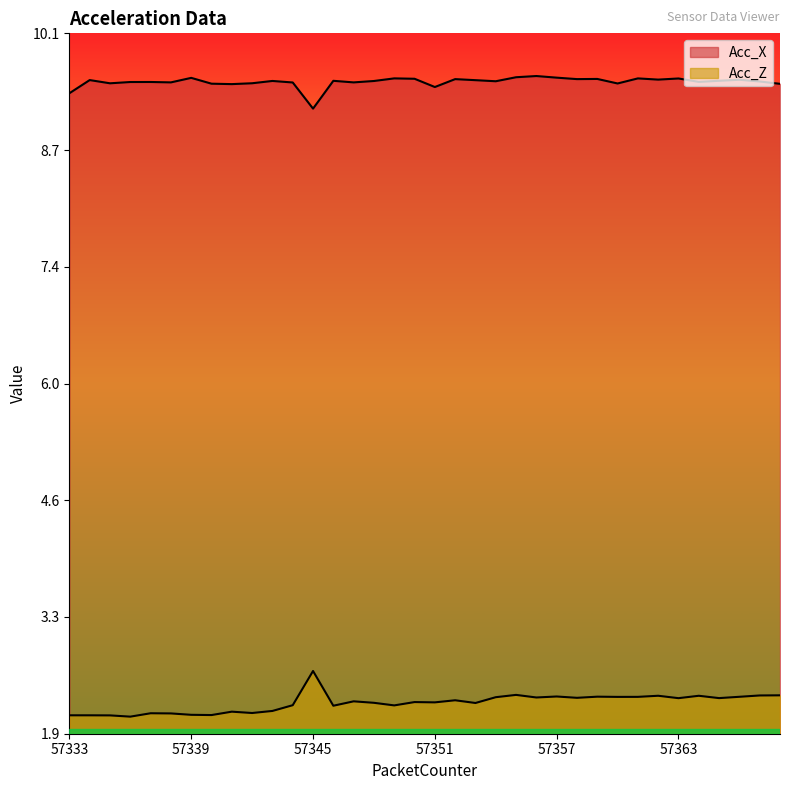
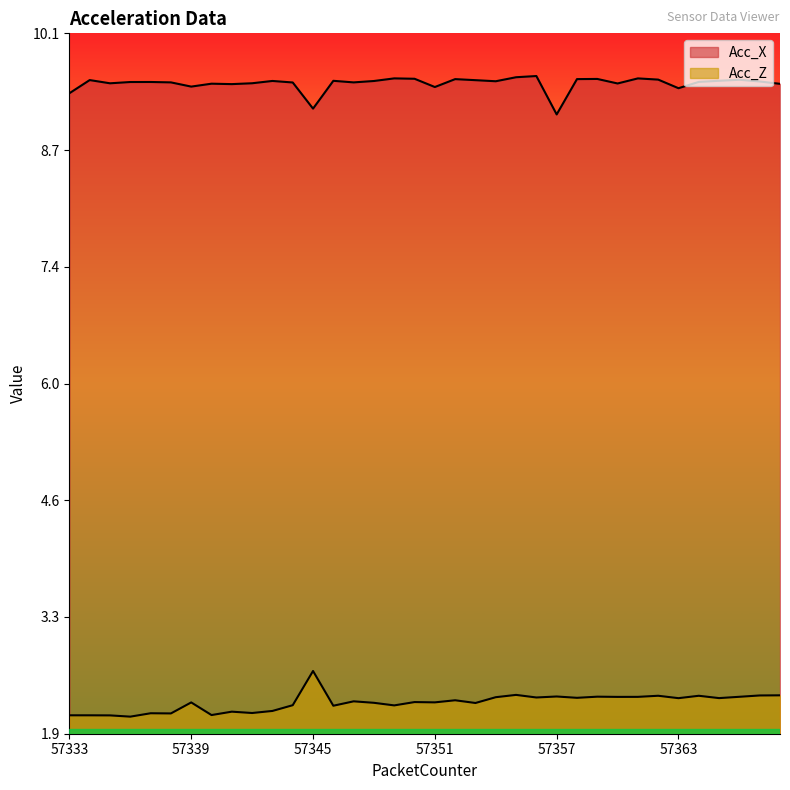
  {
    "Acc_X": {
      "57333": 9.4,
-     "57339": 9.6,
+     "57339": 9.5,
      "57345": 9.2,
      "57351": 9.5,
-     "57357": 9.6,
-     "57363": 9.6
+     "57357": 9.2,
+     "57363": 9.5
    },
    "Acc_Z": {
      "57333": 2.1,
-     "57339": 2.1,
+     "57339": 2.3,
      "57345": 2.6,
      "57351": 2.3,
      "57357": 2.3,
      "57363": 2.3
    }
  }
